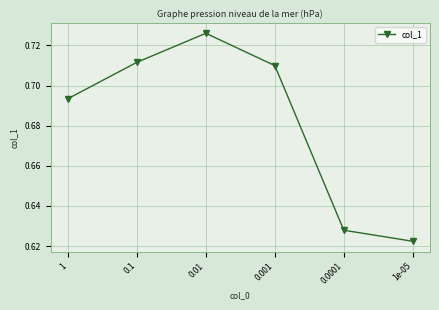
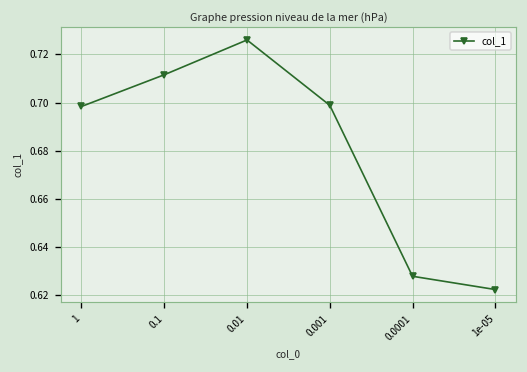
  {
-   "1": 0.693,
+   "1": 0.698,
    "0.1": 0.712,
    "0.01": 0.726,
-   "0.001": 0.710,
+   "0.001": 0.699,
    "0.0001": 0.628,
    "1e-05": 0.622
  }
